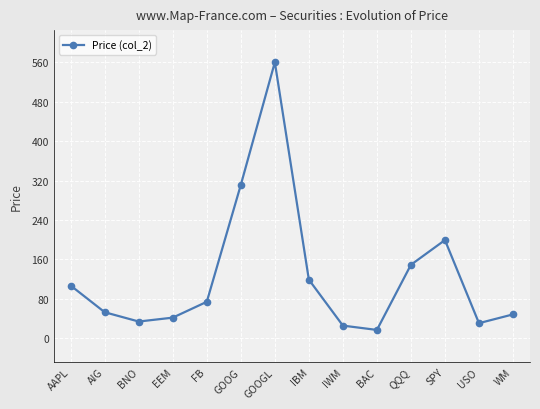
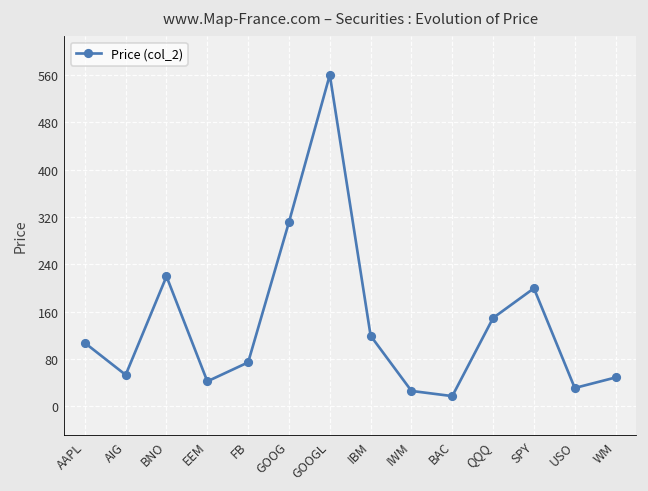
  {
    "AAPL": 110,
    "AIG": 50,
-   "BNO": 30,
+   "BNO": 220,
    "EEM": 40,
    "FB": 70,
    "GOOG": 310,
    "GOOGL": 560,
    "IBM": 120,
    "IWM": 30,
    "BAC": 20,
    "QQQ": 150,
    "SPY": 200,
    "USO": 30,
    "WM": 50
  }
